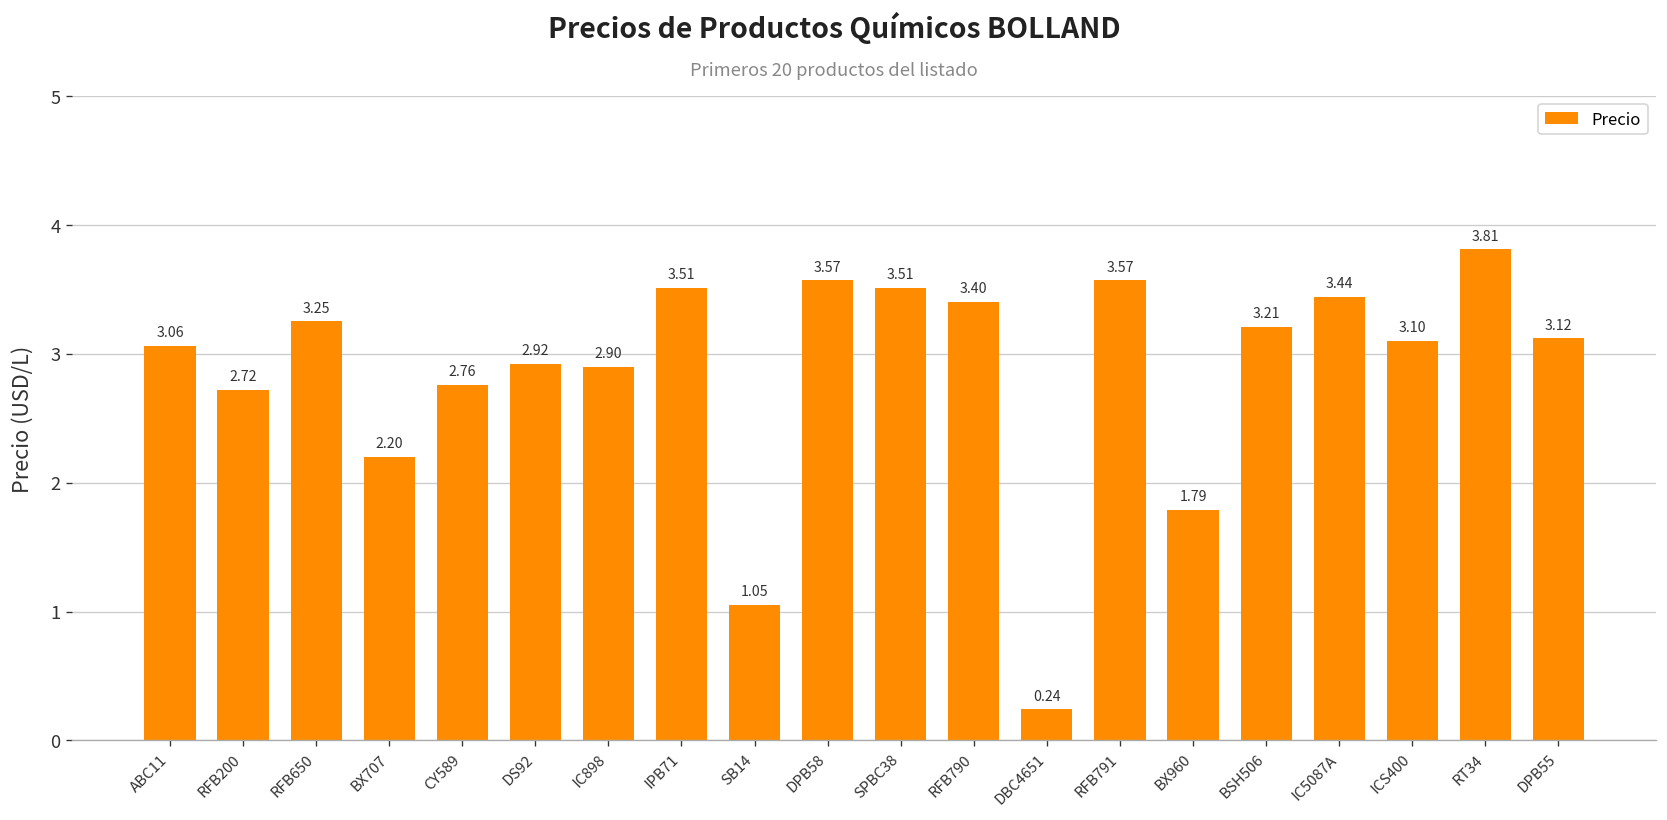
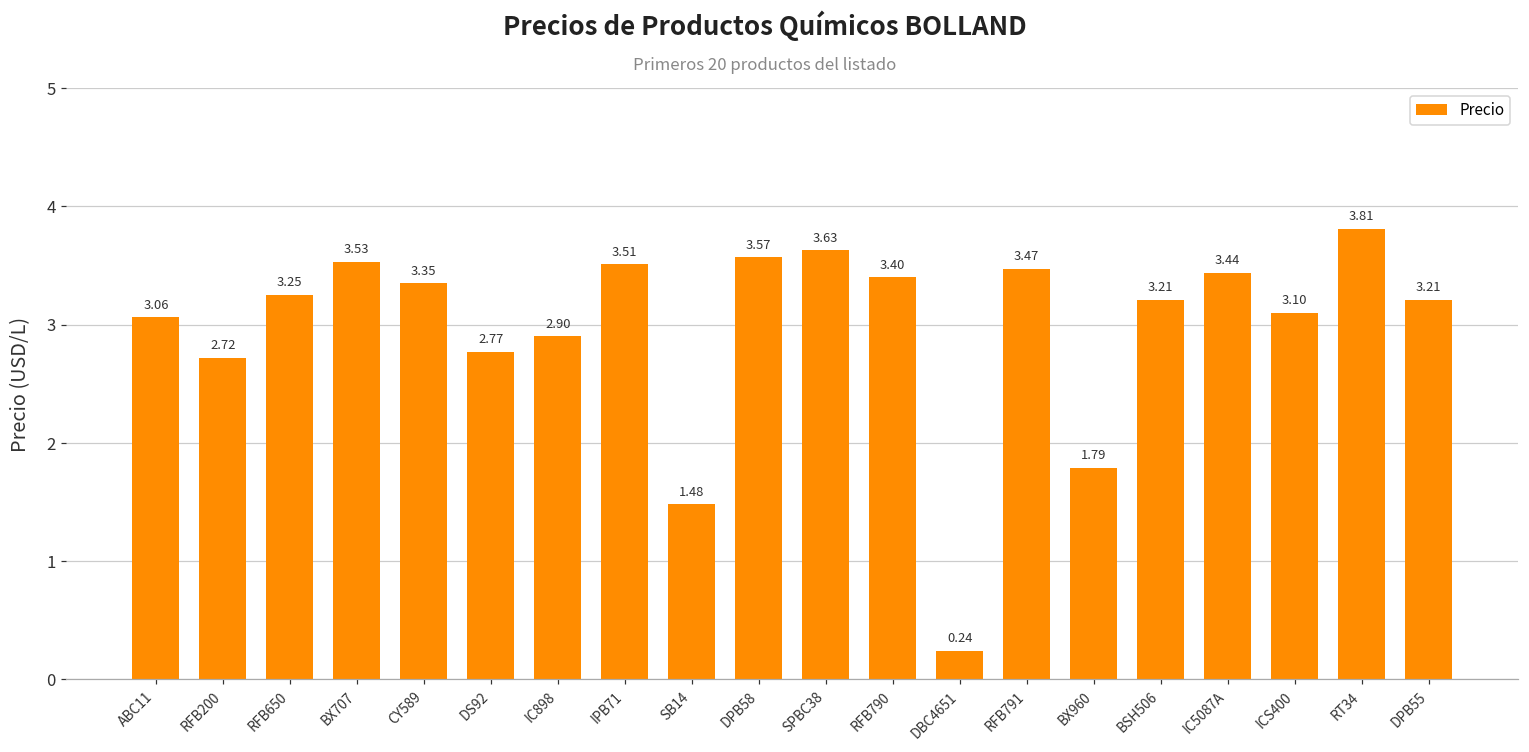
  {
    "ABC11": 3.06,
    "RFB200": 2.72,
    "RFB650": 3.25,
-   "BX707": 2.20,
-   "CY589": 2.76,
-   "DS92": 2.92,
+   "BX707": 3.53,
+   "CY589": 3.35,
+   "DS92": 2.77,
    "IC898": 2.90,
    "IPB71": 3.51,
-   "SB14": 1.05,
+   "SB14": 1.48,
    "DPB58": 3.57,
-   "SPBC38": 3.51,
+   "SPBC38": 3.63,
    "RFB790": 3.40,
    "DBC4651": 0.24,
-   "RFB791": 3.57,
+   "RFB791": 3.47,
    "BX960": 1.79,
    "BSH506": 3.21,
    "IC5087A": 3.44,
    "ICS400": 3.10,
    "RT34": 3.81,
-   "DPB55": 3.12
+   "DPB55": 3.21
  }
